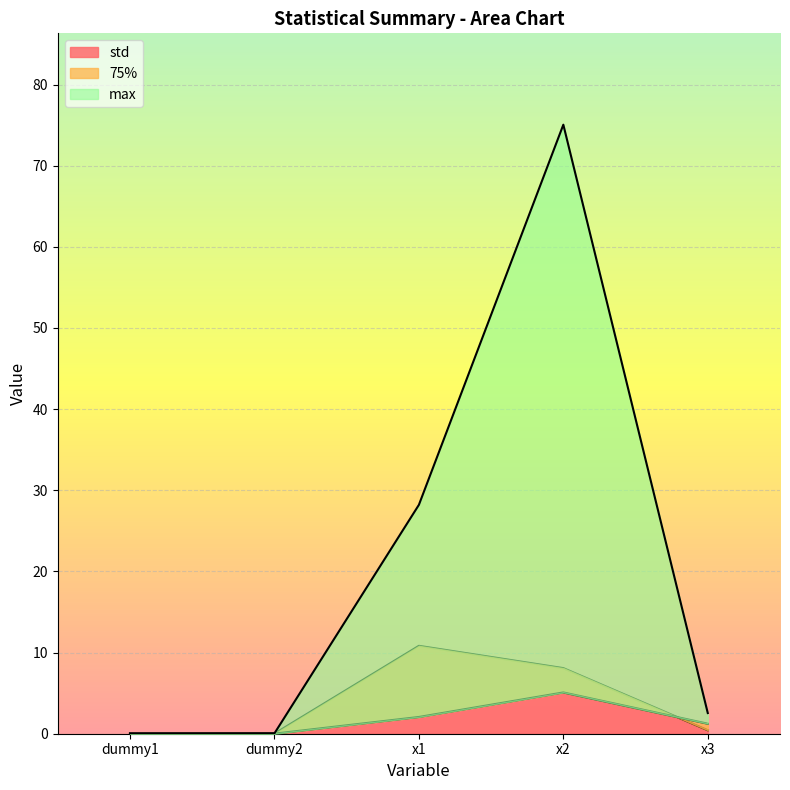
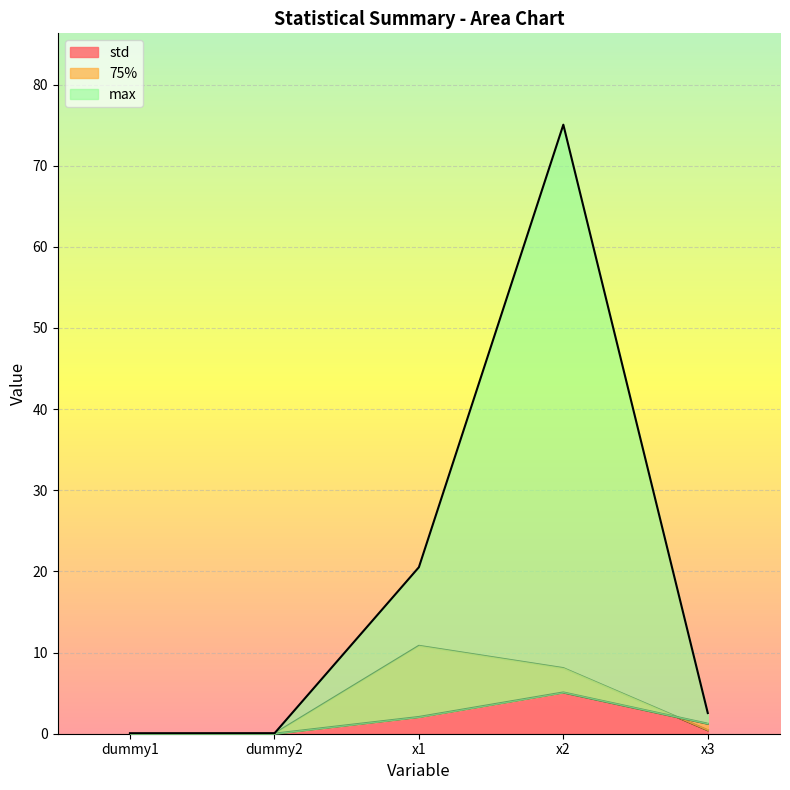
  {
    "std": {
      "x3": 0
    },
    "max": {
-     "x1": 28,
+     "x1": 21,
      "x2": 75,
      "x3": 3
    }
  }
